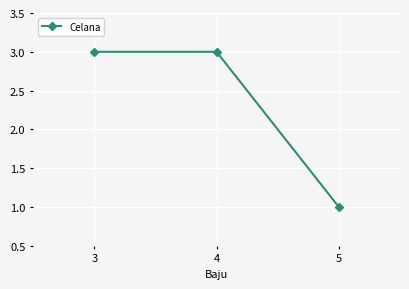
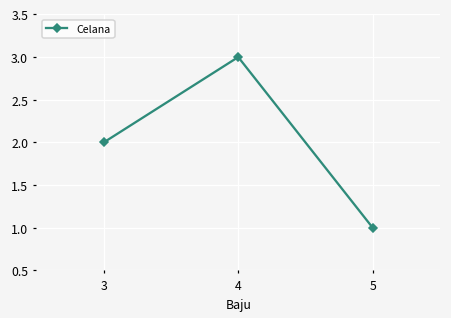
  {
-   "3": 3,
+   "3": 2,
    "4": 3,
    "5": 1
  }
